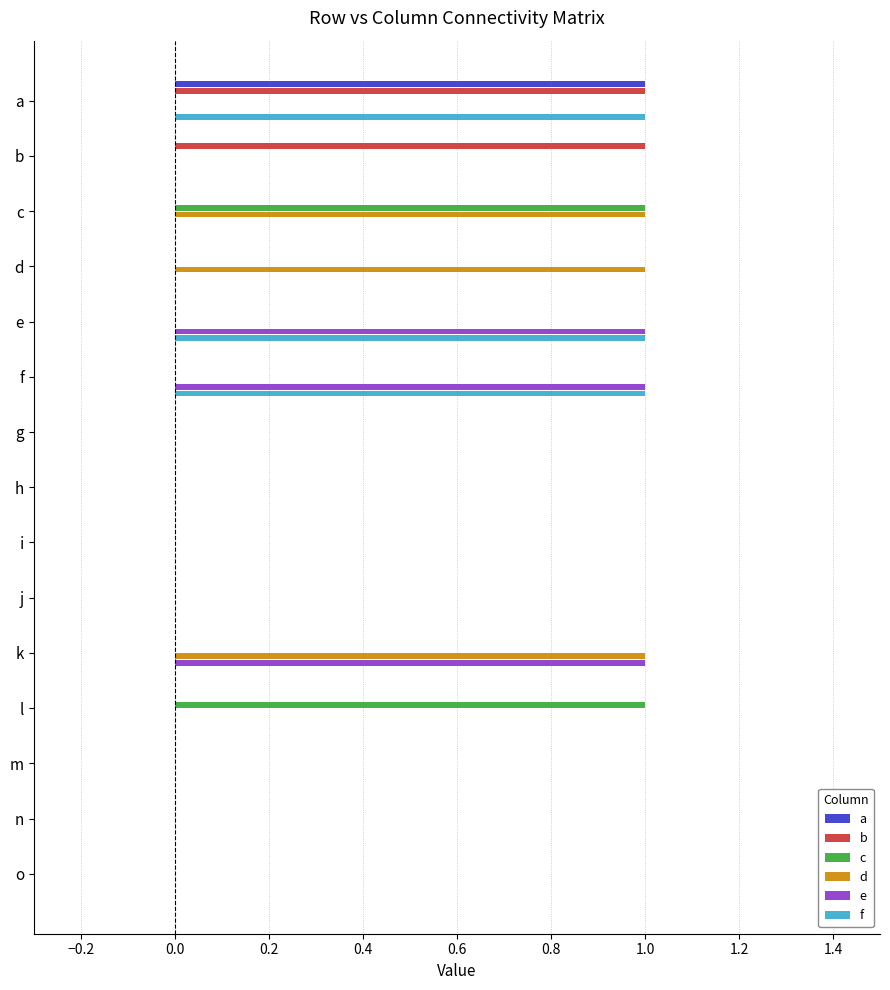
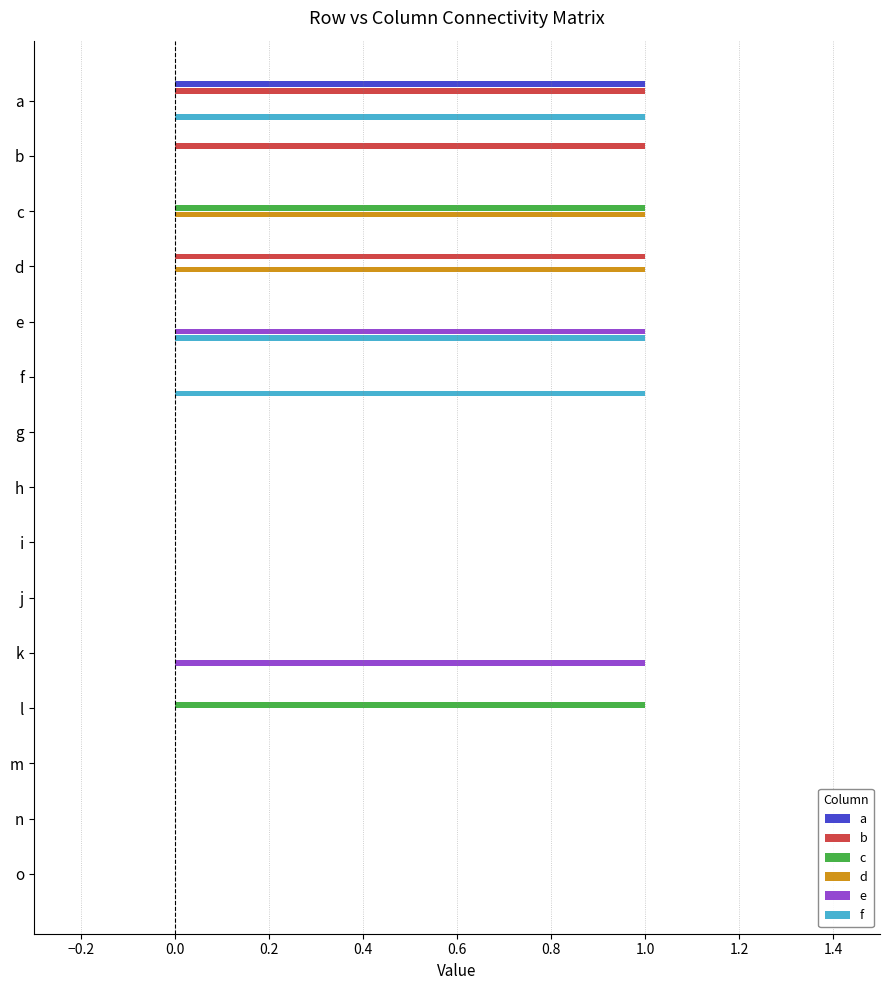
  {
    "a": {
      "a": 1,
      "b": 0,
      "c": 0,
      "d": 0,
      "e": 0,
      "f": 0,
      "g": 0,
      "h": 0,
      "i": 0,
      "j": 0,
      "k": 0,
      "l": 0,
      "m": 0,
      "n": 0,
      "o": 0
    },
    "b": {
      "a": 1,
      "b": 1,
      "c": 0,
-     "d": 0,
+     "d": 1,
      "e": 0,
      "f": 0,
      "g": 0,
      "h": 0,
      "i": 0,
      "j": 0,
      "k": 0,
      "l": 0,
      "m": 0,
      "n": 0,
      "o": 0
    },
    "c": {
      "a": 0,
      "b": 0,
      "c": 1,
      "d": 0,
      "e": 0,
      "f": 0,
      "g": 0,
      "h": 0,
      "i": 0,
      "j": 0,
      "k": 0,
      "l": 1,
      "m": 0,
      "n": 0,
      "o": 0
    },
    "d": {
      "a": 0,
      "b": 0,
      "c": 1,
      "d": 1,
      "e": 0,
      "f": 0,
      "g": 0,
      "h": 0,
      "i": 0,
      "j": 0,
-     "k": 1,
+     "k": 0,
      "l": 0,
      "m": 0,
      "n": 0,
      "o": 0
    },
    "e": {
      "a": 0,
      "b": 0,
      "c": 0,
      "d": 0,
      "e": 1,
-     "f": 1,
+     "f": 0,
      "g": 0,
      "h": 0,
      "i": 0,
      "j": 0,
      "k": 1,
      "l": 0,
      "m": 0,
      "n": 0,
      "o": 0
    },
    "f": {
      "a": 1,
      "b": 0,
      "c": 0,
      "d": 0,
      "e": 1,
      "f": 1,
      "g": 0,
      "h": 0,
      "i": 0,
      "j": 0,
      "k": 0,
      "l": 0,
      "m": 0,
      "n": 0,
      "o": 0
    }
  }
